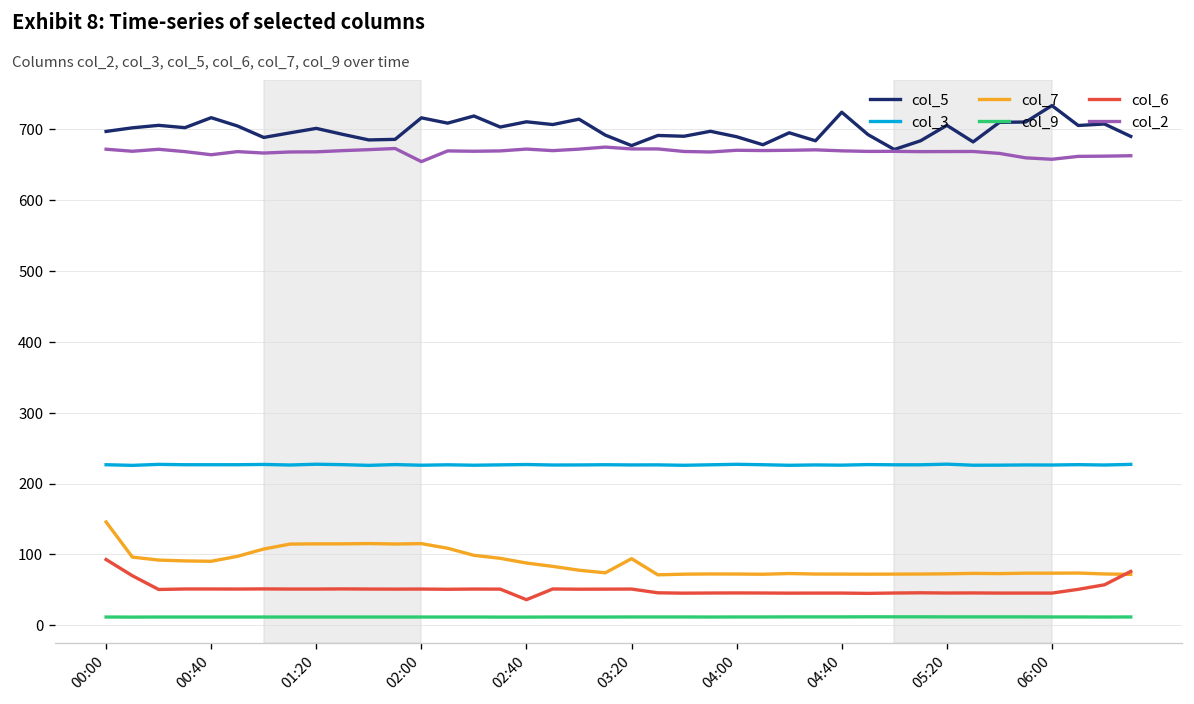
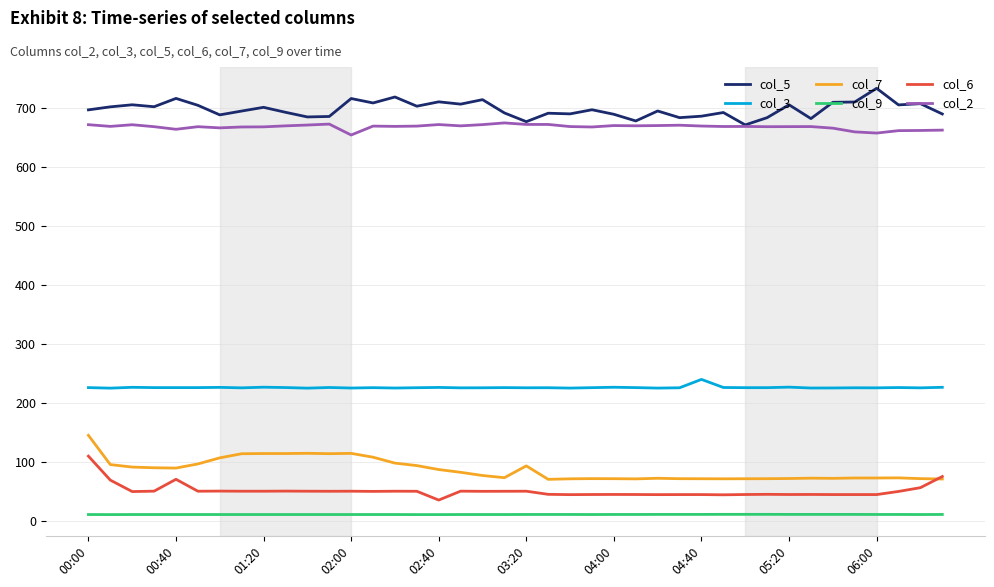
  {
    "col_5": {
      "00:00": 700,
      "00:40": 720,
      "01:20": 700,
      "02:00": 720,
      "02:40": 710,
      "03:20": 680,
      "04:00": 690,
-     "04:40": 720,
+     "04:40": 690,
      "05:20": 710,
      "06:00": 730
    },
    "col_3": {
      "00:00": 230,
      "00:40": 230,
      "01:20": 230,
      "02:00": 230,
      "02:40": 230,
      "03:20": 230,
      "04:00": 230,
-     "04:40": 230,
+     "04:40": 240,
      "05:20": 230,
      "06:00": 230
    },
    "col_7": {
      "00:00": 150,
      "00:40": 90,
      "01:20": 110,
      "02:00": 120,
      "02:40": 90,
      "03:20": 90,
      "04:00": 70,
      "04:40": 70,
      "05:20": 70,
      "06:00": 70
    },
    "col_9": {
      "00:00": 10,
      "00:40": 10,
      "01:20": 10,
      "02:00": 10,
      "02:40": 10,
      "03:20": 10,
      "04:00": 10,
      "04:40": 10,
      "05:20": 10,
      "06:00": 10
    },
    "col_6": {
-     "00:00": 90,
-     "00:40": 50,
+     "00:00": 110,
+     "00:40": 70,
      "01:20": 50,
      "02:00": 50,
      "02:40": 40,
      "03:20": 50,
      "04:00": 50,
      "04:40": 50,
      "05:20": 50,
      "06:00": 50
    },
    "col_2": {
      "00:00": 670,
      "00:40": 660,
      "01:20": 670,
      "02:00": 650,
      "02:40": 670,
      "03:20": 670,
      "04:00": 670,
      "04:40": 670,
      "05:20": 670,
      "06:00": 660
    }
  }
